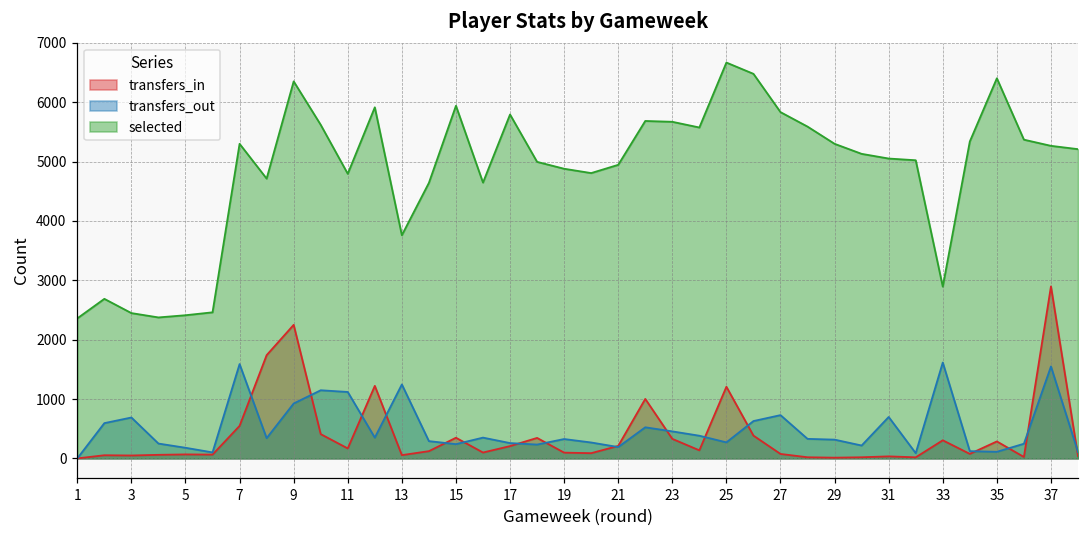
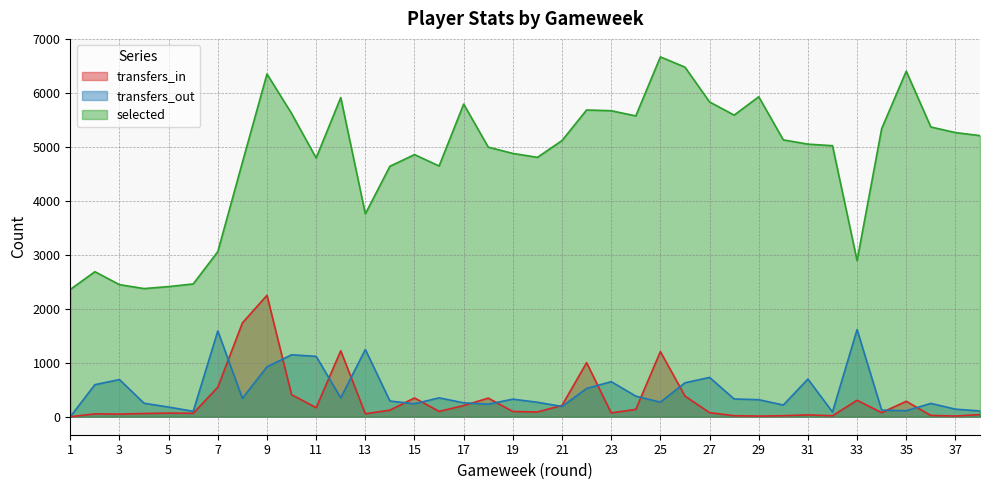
  {
    "transfers_in": {
      "3": 0,
      "5": 100,
      "7": 500,
      "9": 2300,
      "11": 200,
      "13": 100,
      "15": 300,
      "17": 200,
      "19": 100,
-     "23": 300,
+     "23": 100,
      "25": 1200,
      "27": 100,
      "29": 0,
      "31": 0,
      "33": 300,
      "35": 300,
-     "37": 2900
+     "37": 0
    },
    "transfers_out": {
      "3": 700,
      "5": 200,
      "7": 1600,
      "9": 900,
      "11": 1100,
      "13": 1200,
      "15": 200,
      "17": 300,
      "19": 300,
-     "23": 500,
+     "23": 700,
      "25": 300,
      "27": 700,
      "29": 300,
      "31": 700,
      "33": 1600,
      "35": 100,
-     "37": 1500
+     "37": 100
    },
    "selected": {
      "1": 2400,
      "3": 2400,
      "5": 2400,
-     "7": 5300,
+     "7": 3100,
      "9": 6400,
      "11": 4800,
      "13": 3800,
-     "15": 5900,
+     "15": 4900,
      "17": 5800,
      "19": 4900,
-     "21": 4900,
+     "21": 5100,
      "23": 5700,
      "25": 6700,
      "27": 5800,
-     "29": 5300,
+     "29": 5900,
      "31": 5100,
      "33": 2900,
      "35": 6400,
      "37": 5300
    }
  }
